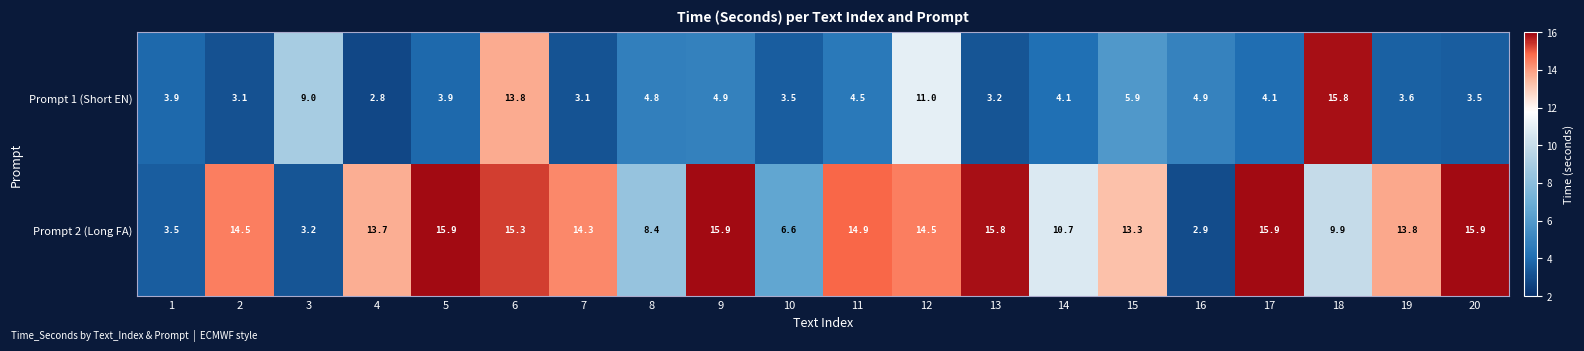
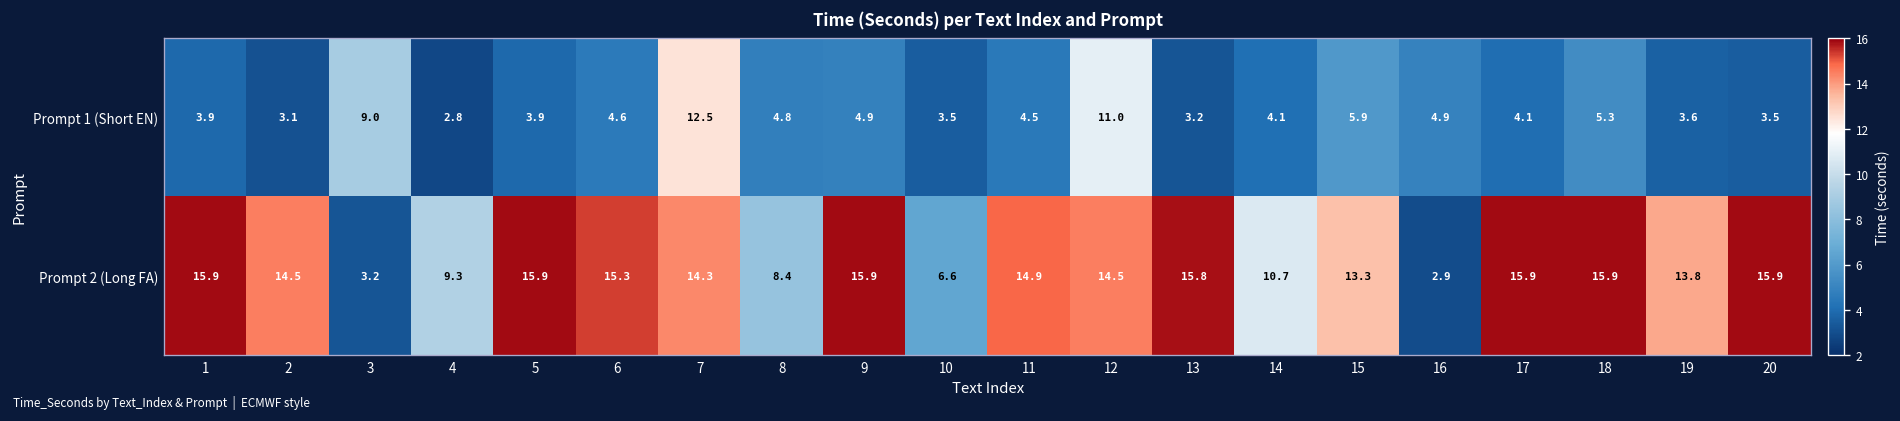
  {
    "Prompt 1 (Short EN)": {
      "1": 3.9,
      "2": 3.1,
      "3": 9.0,
      "4": 2.8,
      "5": 3.9,
-     "6": 13.8,
-     "7": 3.1,
+     "6": 4.6,
+     "7": 12.5,
      "8": 4.8,
      "9": 4.9,
      "10": 3.5,
      "11": 4.5,
      "12": 11.0,
      "13": 3.2,
      "14": 4.1,
      "15": 5.9,
      "16": 4.9,
      "17": 4.1,
-     "18": 15.8,
+     "18": 5.3,
      "19": 3.6,
      "20": 3.5
    },
    "Prompt 2 (Long FA)": {
-     "1": 3.5,
+     "1": 15.9,
      "2": 14.5,
      "3": 3.2,
-     "4": 13.7,
+     "4": 9.3,
      "5": 15.9,
      "6": 15.3,
      "7": 14.3,
      "8": 8.4,
      "9": 15.9,
      "10": 6.6,
      "11": 14.9,
      "12": 14.5,
      "13": 15.8,
      "14": 10.7,
      "15": 13.3,
      "16": 2.9,
      "17": 15.9,
-     "18": 9.9,
+     "18": 15.9,
      "19": 13.8,
      "20": 15.9
    }
  }
